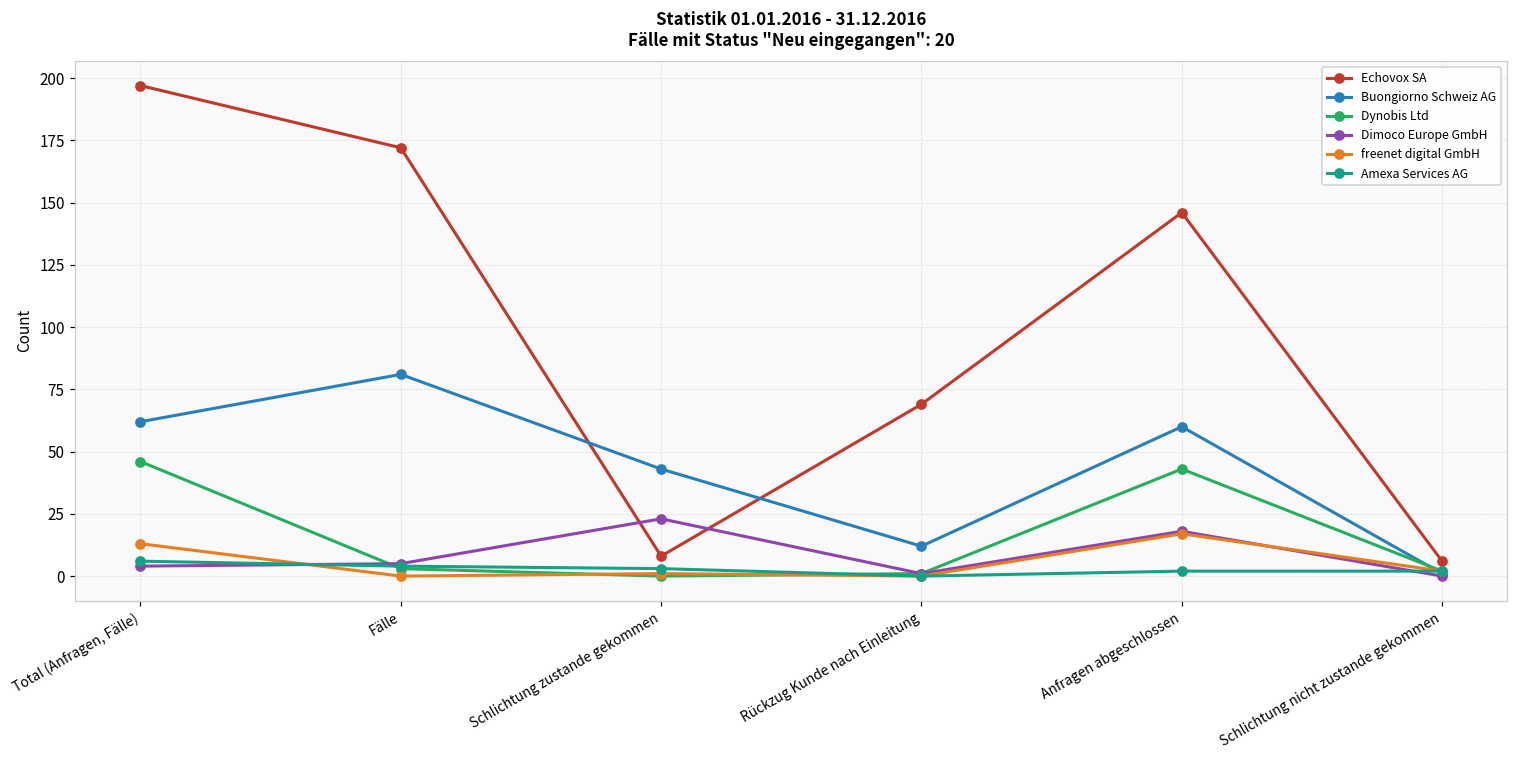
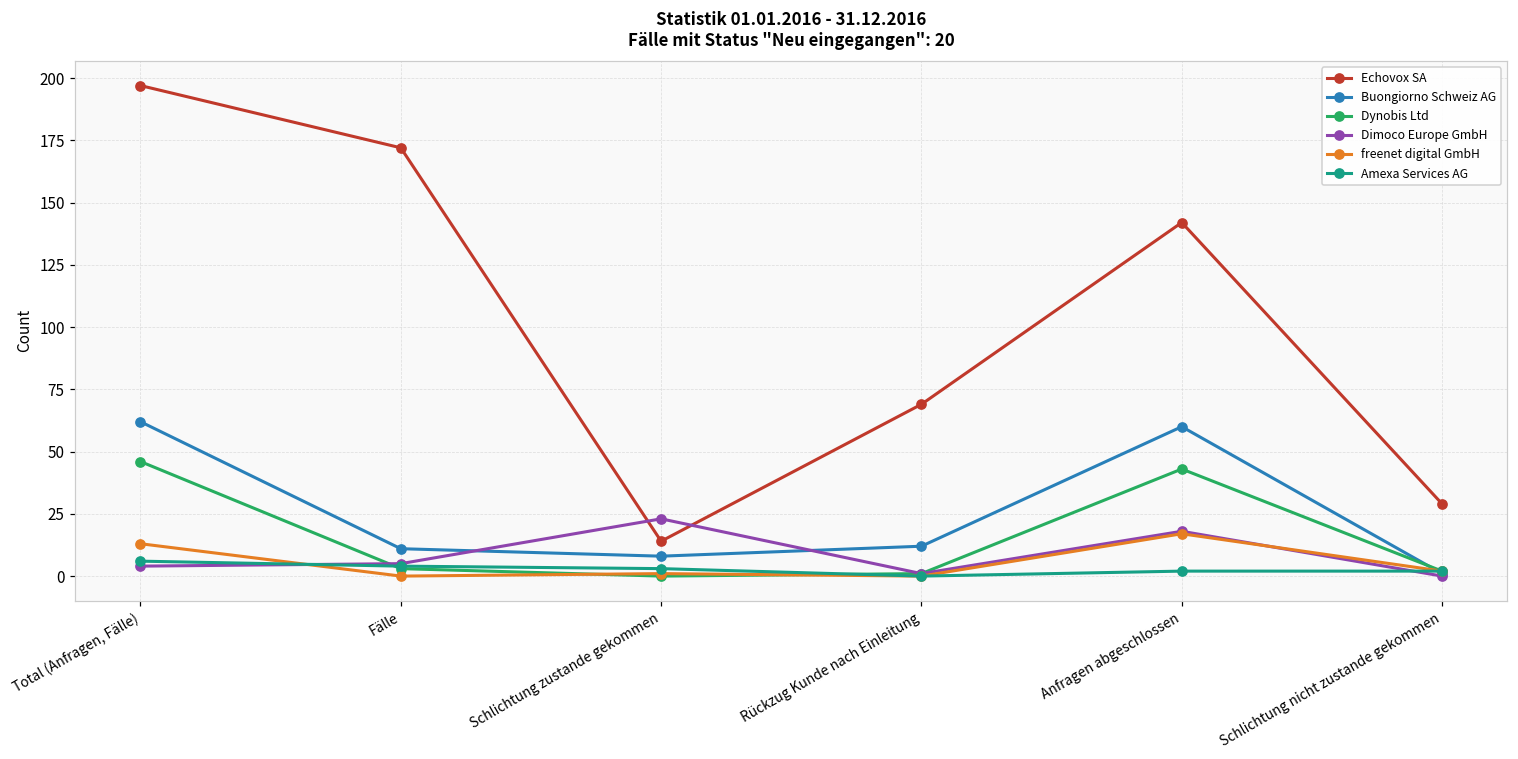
  {
    "Echovox SA": {
      "Total (Anfragen, Fälle)": 197,
      "Fälle": 172,
-     "Schlichtung zustande gekommen": 8,
+     "Schlichtung zustande gekommen": 14,
      "Rückzug Kunde nach Einleitung": 69,
-     "Anfragen abgeschlossen": 146,
-     "Schlichtung nicht zustande gekommen": 6
+     "Anfragen abgeschlossen": 142,
+     "Schlichtung nicht zustande gekommen": 29
    },
    "Buongiorno Schweiz AG": {
      "Total (Anfragen, Fälle)": 62,
-     "Fälle": 81,
-     "Schlichtung zustande gekommen": 43,
+     "Fälle": 11,
+     "Schlichtung zustande gekommen": 8,
      "Rückzug Kunde nach Einleitung": 12,
      "Anfragen abgeschlossen": 60
    },
    "Dimoco Europe GmbH": {
      "Total (Anfragen, Fälle)": 4,
      "Schlichtung zustande gekommen": 23
    },
    "freenet digital GmbH": {
      "Total (Anfragen, Fälle)": 13,
      "Fälle": 0
    }
  }
